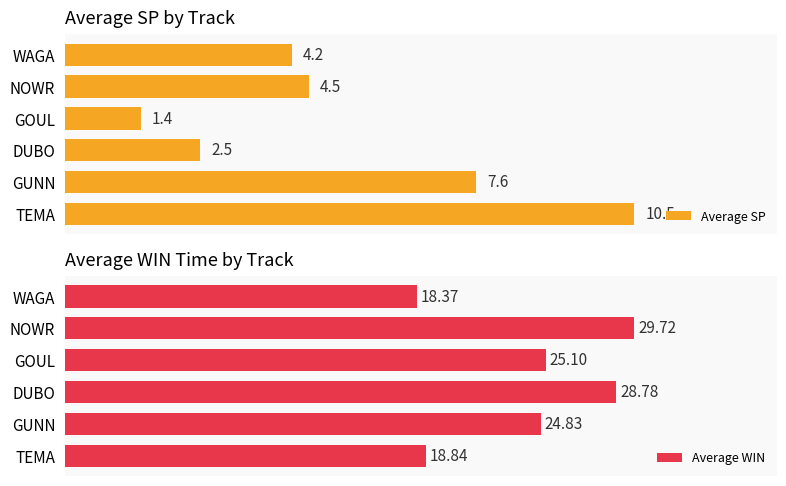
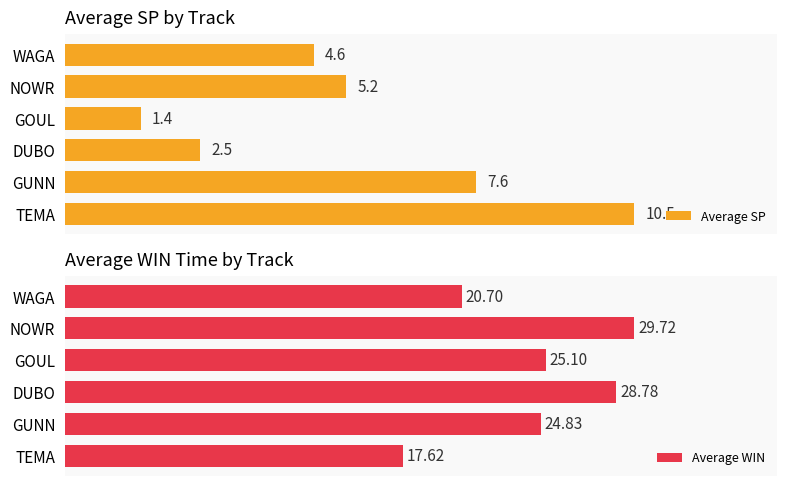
  {
    "Average SP by Track": {
-     "WAGA": 4.2,
-     "NOWR": 4.5,
+     "WAGA": 4.6,
+     "NOWR": 5.2,
      "GOUL": 1.4,
      "DUBO": 2.5,
      "GUNN": 7.6,
      "TEMA": 10.5
    },
    "Average WIN Time by Track": {
-     "WAGA": 18.37,
+     "WAGA": 20.70,
      "NOWR": 29.72,
      "GOUL": 25.10,
      "DUBO": 28.78,
      "GUNN": 24.83,
-     "TEMA": 18.84
+     "TEMA": 17.62
    }
  }
